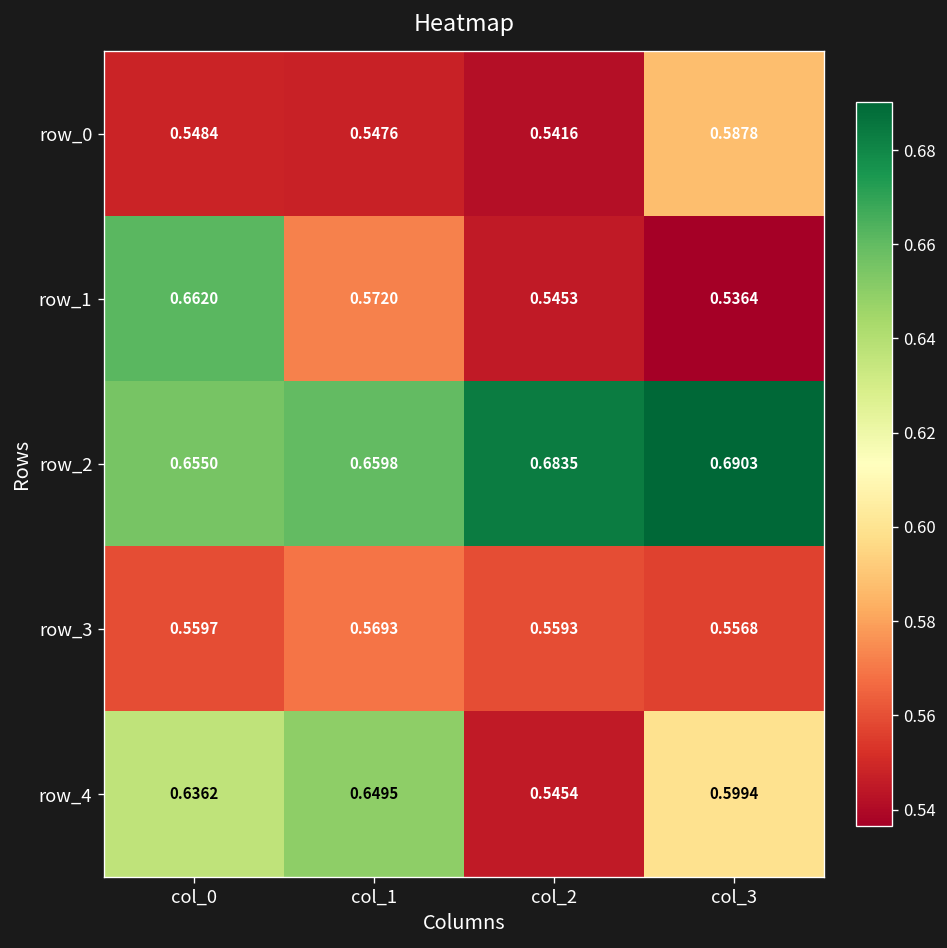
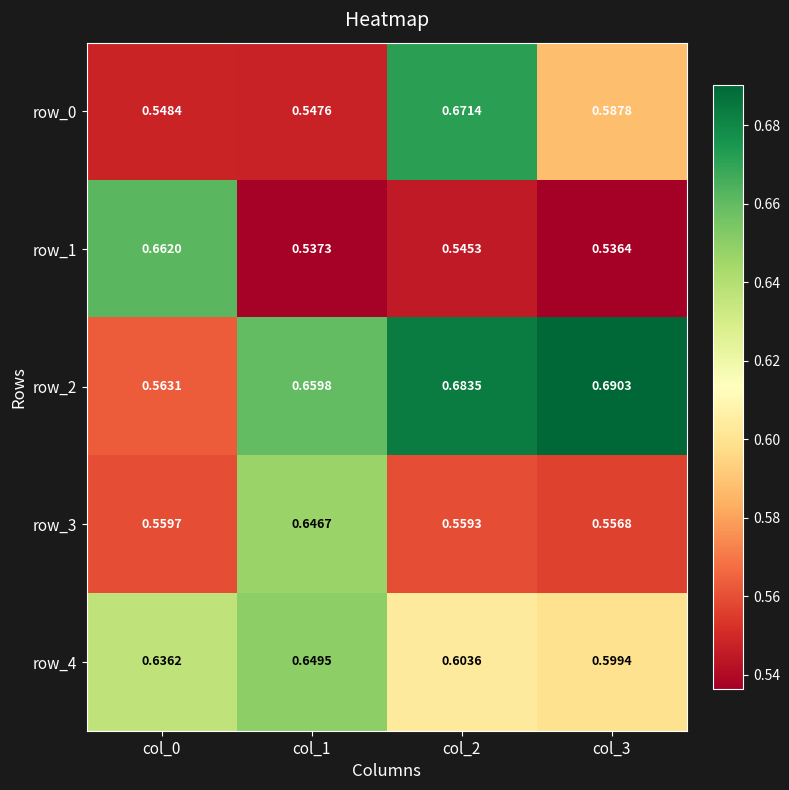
  {
    "row_0": {
      "col_0": 0.5484,
      "col_1": 0.5476,
-     "col_2": 0.5416,
+     "col_2": 0.6714,
      "col_3": 0.5878
    },
    "row_1": {
      "col_0": 0.6620,
-     "col_1": 0.5720,
+     "col_1": 0.5373,
      "col_2": 0.5453,
      "col_3": 0.5364
    },
    "row_2": {
-     "col_0": 0.6550,
+     "col_0": 0.5631,
      "col_1": 0.6598,
      "col_2": 0.6835,
      "col_3": 0.6903
    },
    "row_3": {
      "col_0": 0.5597,
-     "col_1": 0.5693,
+     "col_1": 0.6467,
      "col_2": 0.5593,
      "col_3": 0.5568
    },
    "row_4": {
      "col_0": 0.6362,
      "col_1": 0.6495,
-     "col_2": 0.5454,
+     "col_2": 0.6036,
      "col_3": 0.5994
    }
  }
